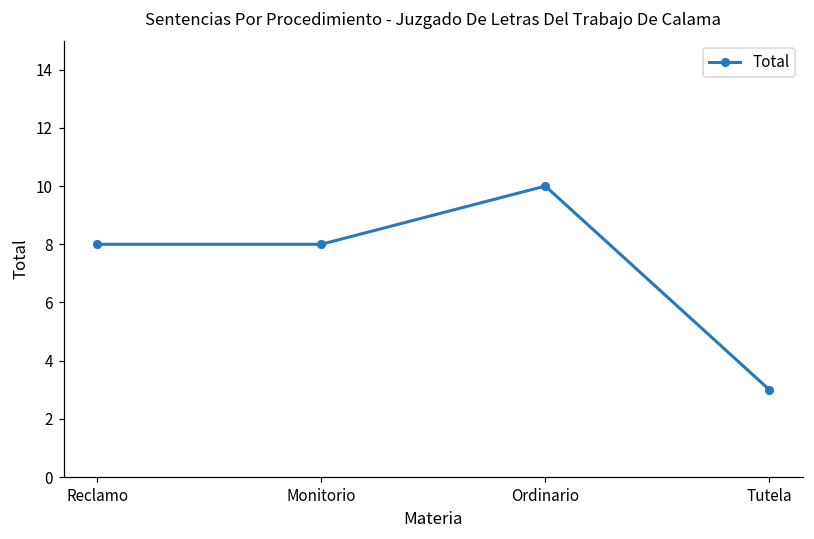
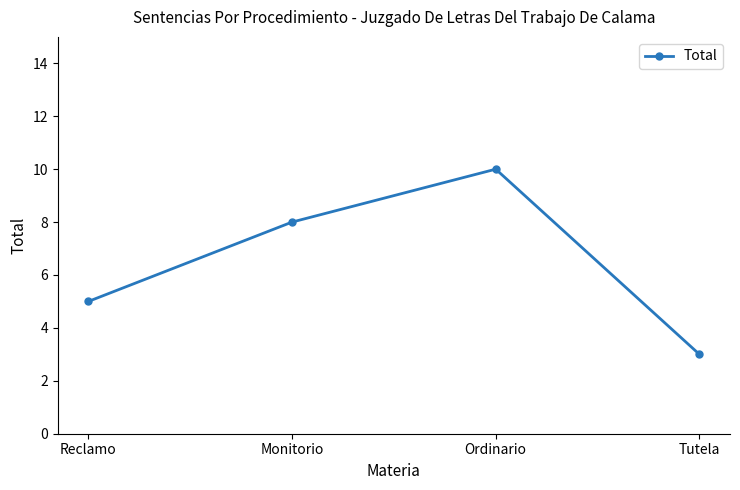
  {
-   "Reclamo": 8,
+   "Reclamo": 5,
    "Monitorio": 8,
    "Ordinario": 10,
    "Tutela": 3
  }
